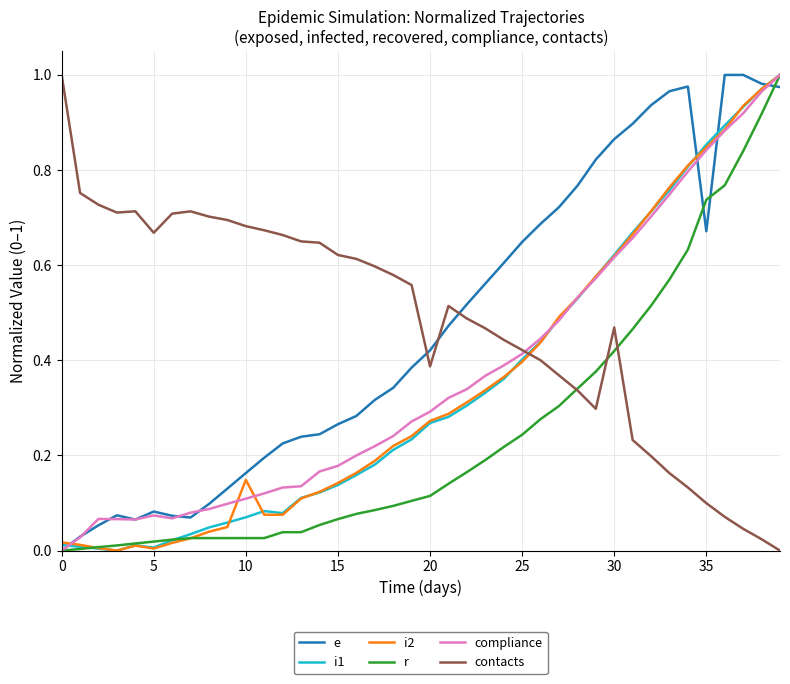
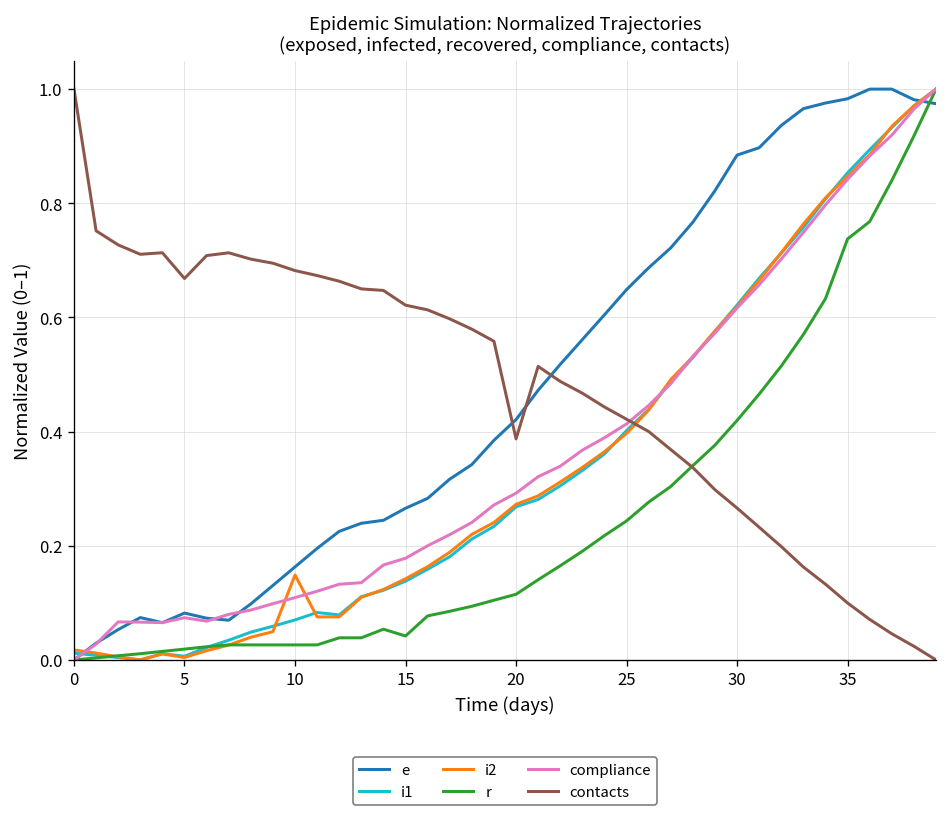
  {
    "e": {
      "5": 0.08,
      "10": 0.16,
      "15": 0.27,
      "20": 0.42,
      "25": 0.65,
-     "30": 0.86,
-     "35": 0.67
+     "30": 0.88,
+     "35": 0.98
    },
    "i1": {
      "0": 0.01,
      "10": 0.07,
      "35": 0.85
    },
    "i2": {
      "0": 0.02,
      "10": 0.15,
      "35": 0.85
    },
    "r": {
      "5": 0.02,
      "10": 0.03,
-     "15": 0.07,
+     "15": 0.04,
      "20": 0.11,
      "25": 0.24,
      "30": 0.42,
      "35": 0.74
    },
    "compliance": {
      "5": 0.07,
      "10": 0.11,
      "15": 0.18,
      "20": 0.29,
      "25": 0.41,
      "35": 0.84
    },
    "contacts": {
      "0": 1.00,
      "5": 0.67,
      "10": 0.68,
      "15": 0.62,
      "20": 0.39,
      "25": 0.42,
-     "30": 0.47,
+     "30": 0.27,
      "35": 0.10
    }
  }
